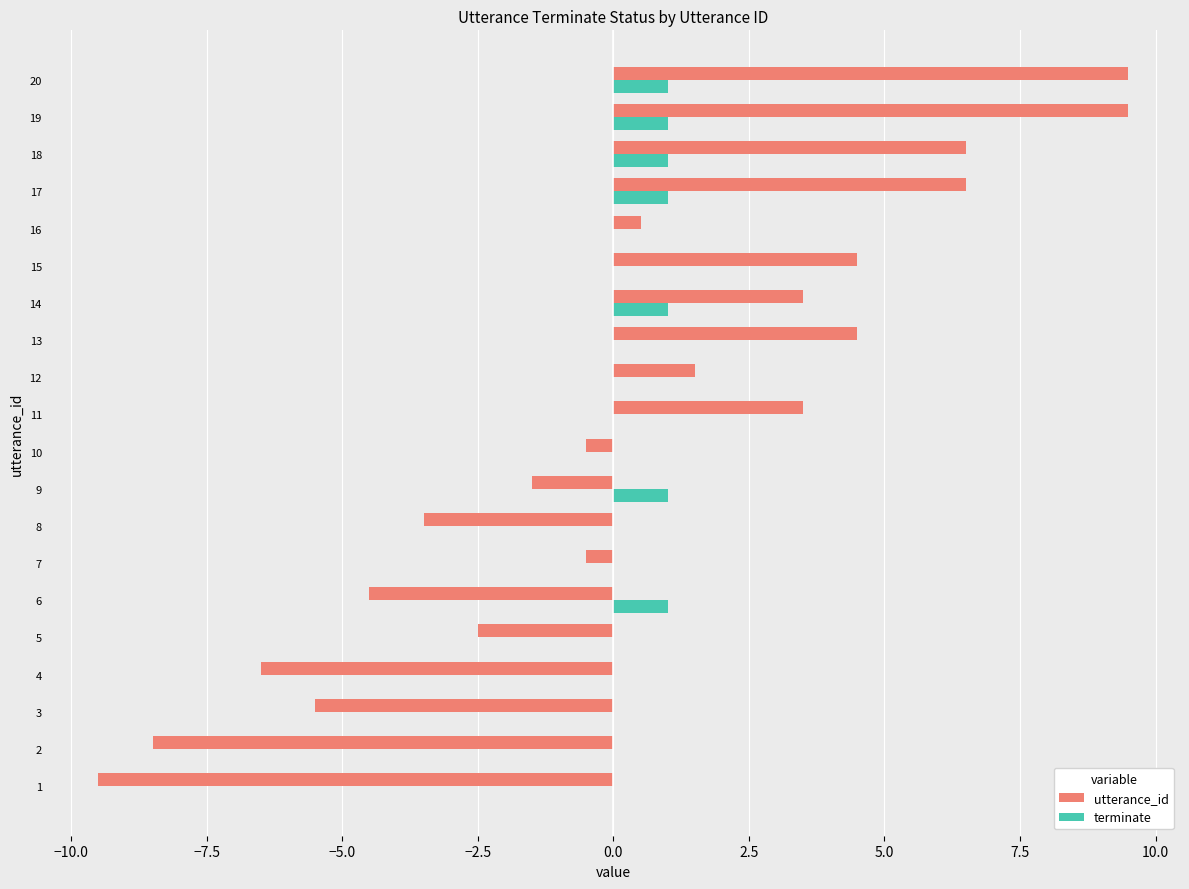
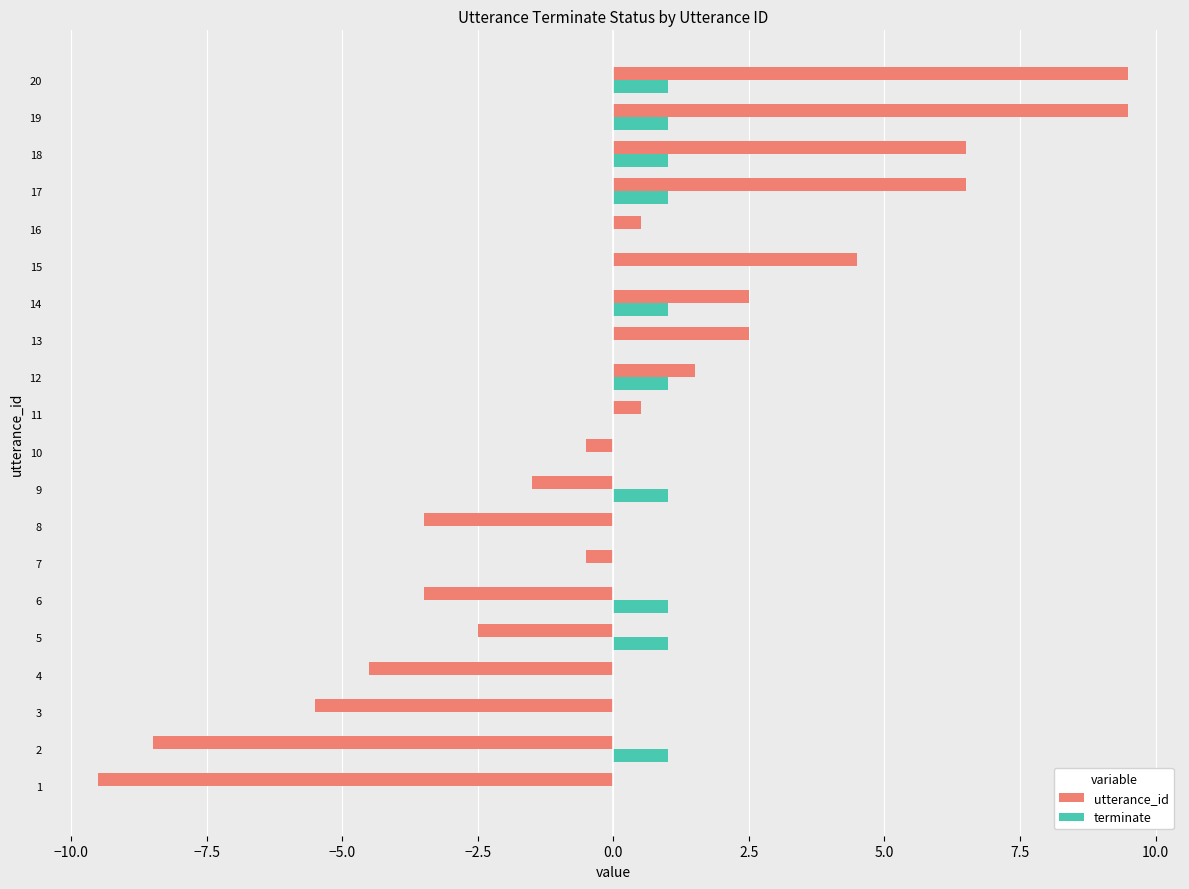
  {
    "utterance_id": {
      "20": 9.5,
      "19": 9.5,
      "18": 6.5,
      "17": 6.5,
      "16": 0.5,
      "15": 4.5,
-     "14": 3.5,
-     "13": 4.5,
+     "14": 2.5,
+     "13": 2.5,
      "12": 1.5,
-     "11": 3.5,
+     "11": 0.5,
      "10": -0.5,
      "9": -1.5,
      "8": -3.5,
      "7": -0.5,
-     "6": -4.5,
+     "6": -3.5,
      "5": -2.5,
-     "4": -6.5,
+     "4": -4.5,
      "3": -5.5,
      "2": -8.5,
      "1": -9.5
    },
    "terminate": {
      "20": 1,
      "19": 1,
      "18": 1,
      "17": 1,
      "16": 0,
      "15": 0,
      "14": 1,
      "13": 0,
-     "12": 0,
+     "12": 1,
      "11": 0,
      "10": 0,
      "9": 1,
      "8": 0,
      "7": 0,
      "6": 1,
-     "5": 0,
+     "5": 1,
      "4": 0,
      "3": 0,
-     "2": 0,
+     "2": 1,
      "1": 0
    }
  }
